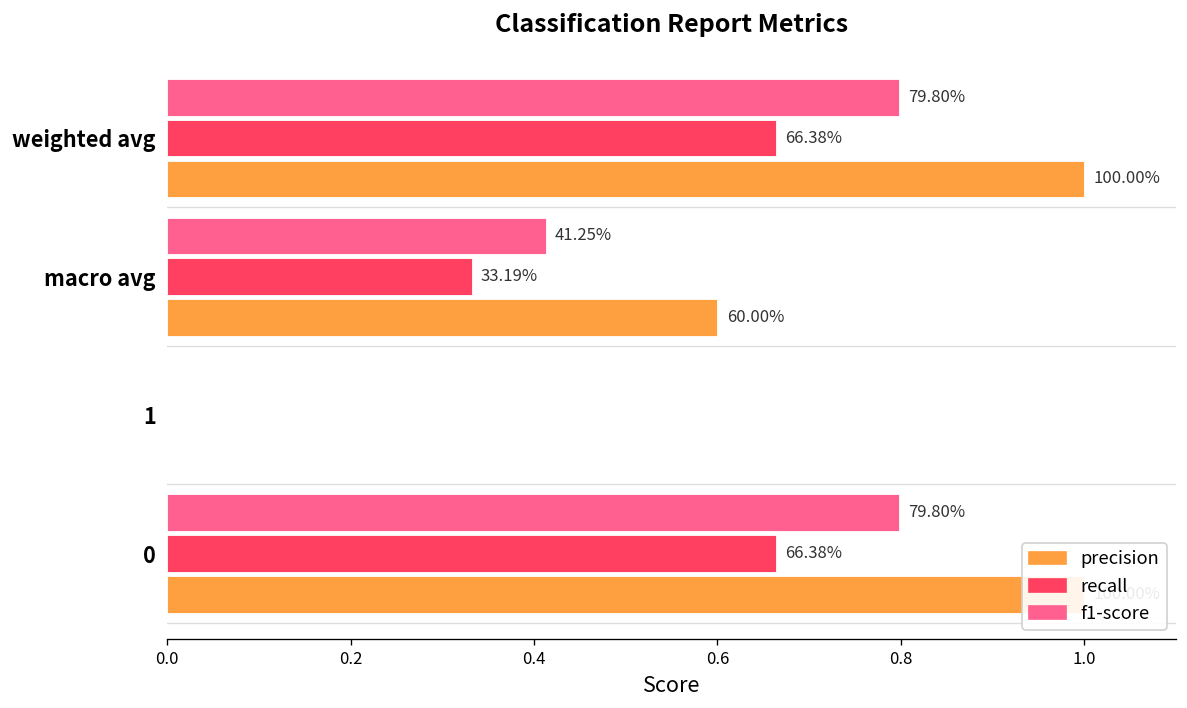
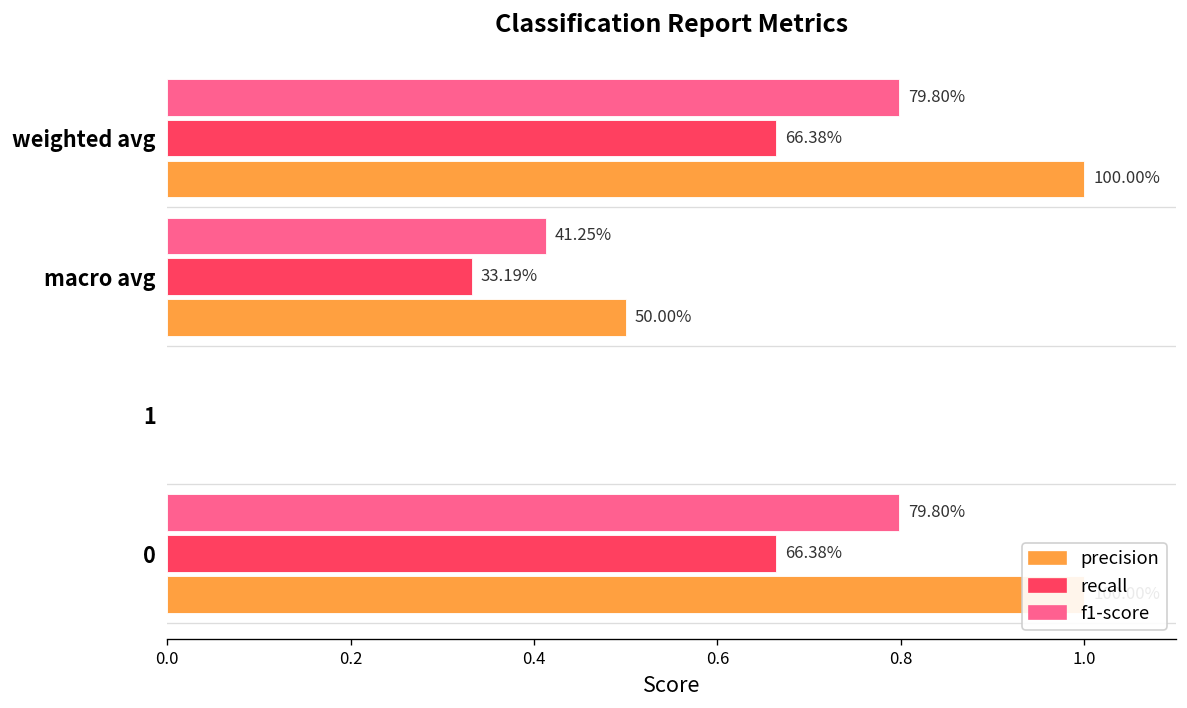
  {
    "precision": {
      "weighted avg": "100.00%",
-     "macro avg": "60.00%"
+     "macro avg": "50.00%"
    }
  }
